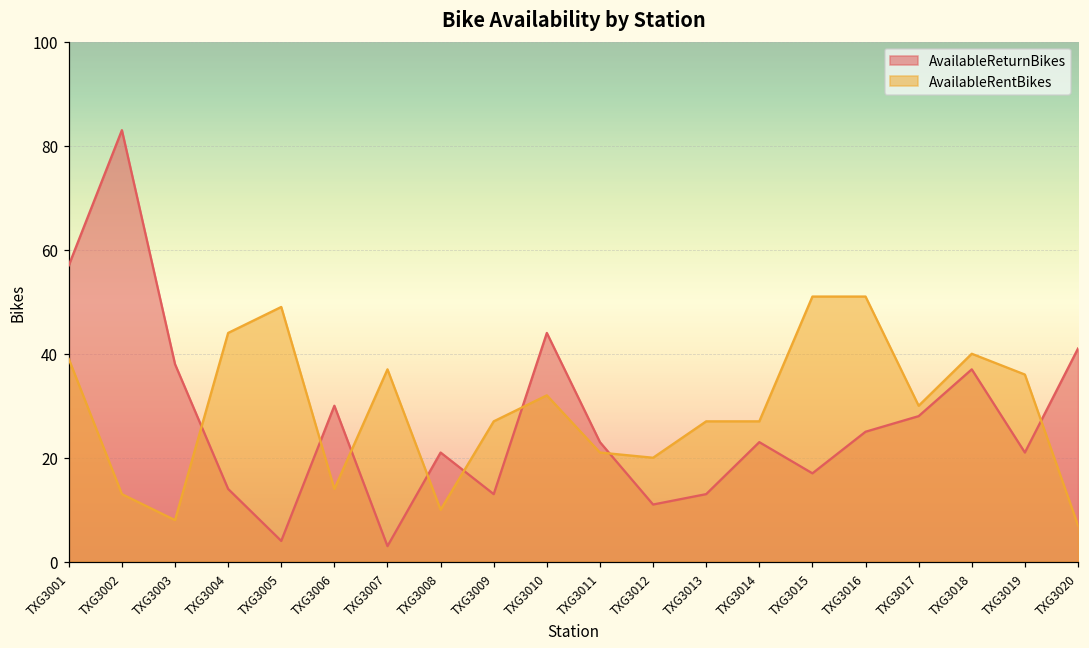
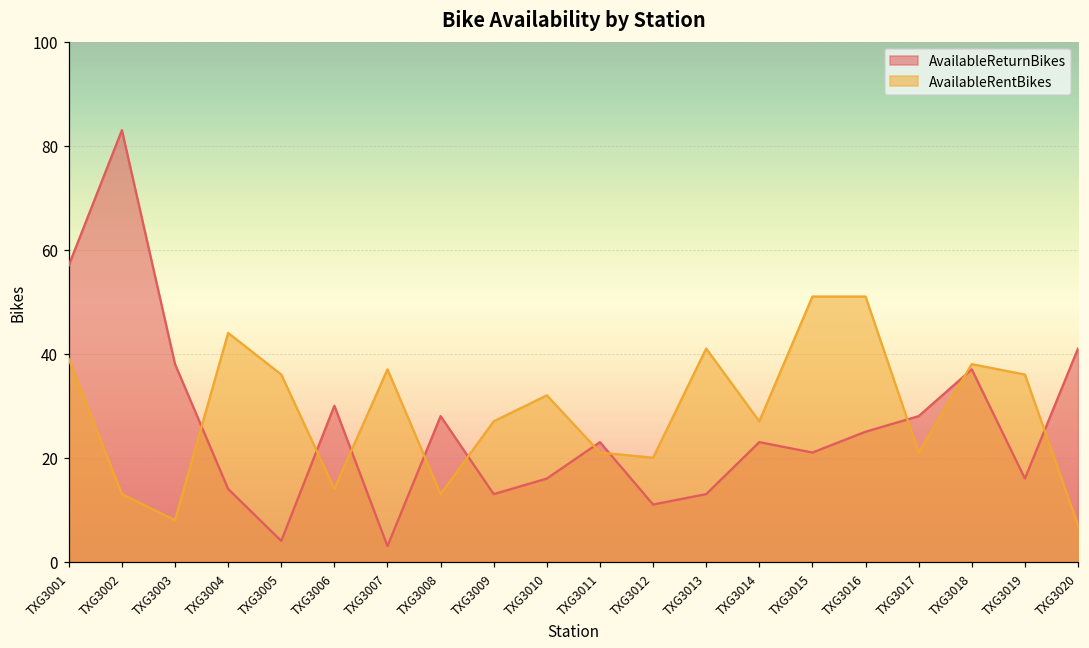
  {
    "AvailableReturnBikes": {
      "TXG3001": 57,
      "TXG3002": 83,
      "TXG3003": 38,
      "TXG3004": 14,
      "TXG3005": 4,
      "TXG3006": 30,
      "TXG3007": 3,
-     "TXG3008": 21,
+     "TXG3008": 28,
      "TXG3009": 13,
-     "TXG3010": 44,
+     "TXG3010": 16,
      "TXG3011": 23,
      "TXG3012": 11,
      "TXG3013": 13,
      "TXG3014": 23,
-     "TXG3015": 17,
+     "TXG3015": 21,
      "TXG3016": 25,
      "TXG3017": 28,
      "TXG3018": 37,
-     "TXG3019": 21,
+     "TXG3019": 16,
      "TXG3020": 41
    },
    "AvailableRentBikes": {
      "TXG3001": 39,
      "TXG3002": 13,
      "TXG3003": 8,
      "TXG3004": 44,
-     "TXG3005": 49,
+     "TXG3005": 36,
      "TXG3006": 14,
      "TXG3007": 37,
-     "TXG3008": 10,
+     "TXG3008": 13,
      "TXG3009": 27,
      "TXG3010": 32,
      "TXG3011": 21,
      "TXG3012": 20,
-     "TXG3013": 27,
+     "TXG3013": 41,
      "TXG3014": 27,
      "TXG3015": 51,
      "TXG3016": 51,
-     "TXG3017": 30,
-     "TXG3018": 40,
+     "TXG3017": 21,
+     "TXG3018": 38,
      "TXG3019": 36,
      "TXG3020": 7
    }
  }
